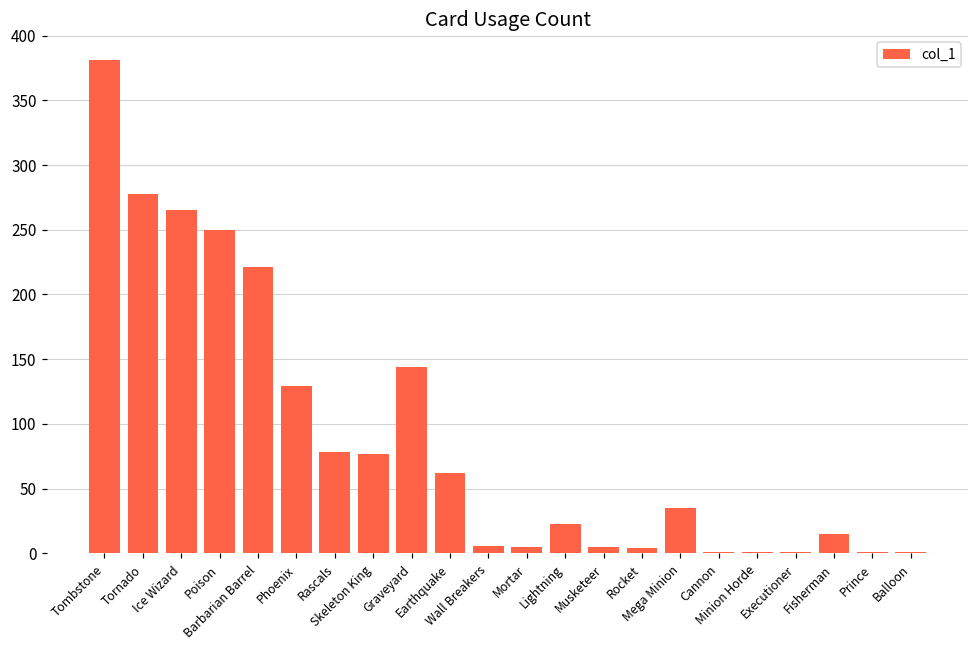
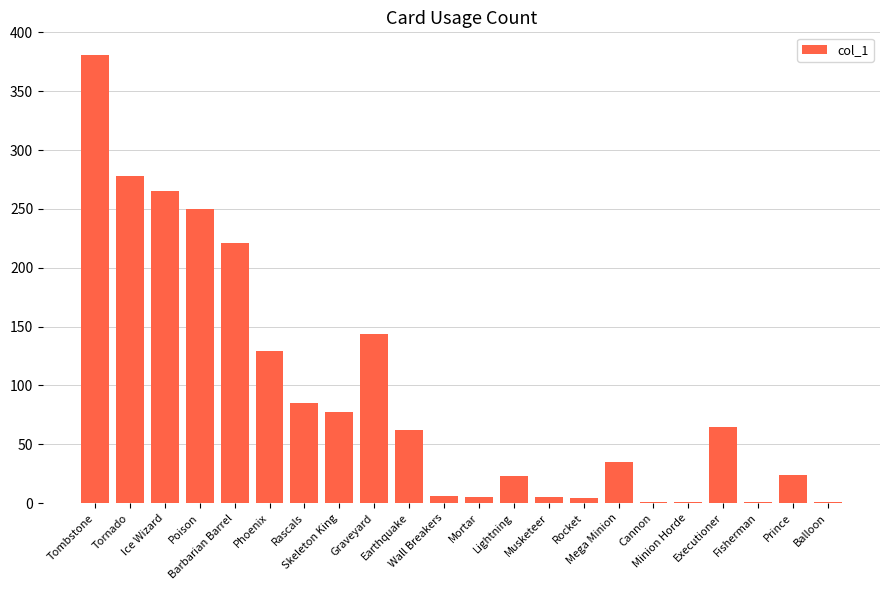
  {
    "Tombstone": 381,
    "Tornado": 278,
    "Ice Wizard": 265,
    "Poison": 250,
    "Barbarian Barrel": 221,
    "Phoenix": 129,
-   "Rascals": 78,
+   "Rascals": 85,
    "Skeleton King": 77,
    "Graveyard": 144,
    "Earthquake": 62,
    "Wall Breakers": 6,
    "Mortar": 5,
    "Lightning": 23,
    "Musketeer": 5,
    "Rocket": 4,
    "Mega Minion": 35,
-   "Executioner": 1,
-   "Fisherman": 15,
-   "Prince": 1
+   "Executioner": 65,
+   "Fisherman": 1,
+   "Prince": 24
  }
